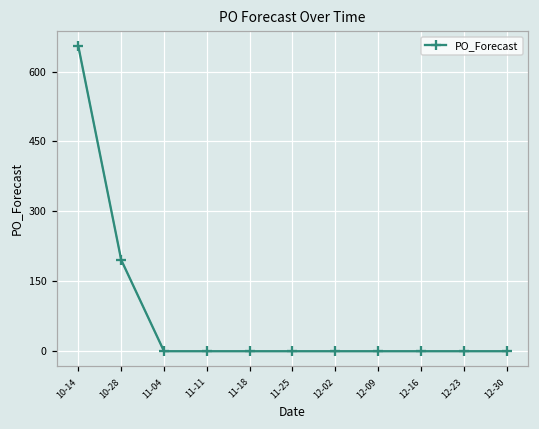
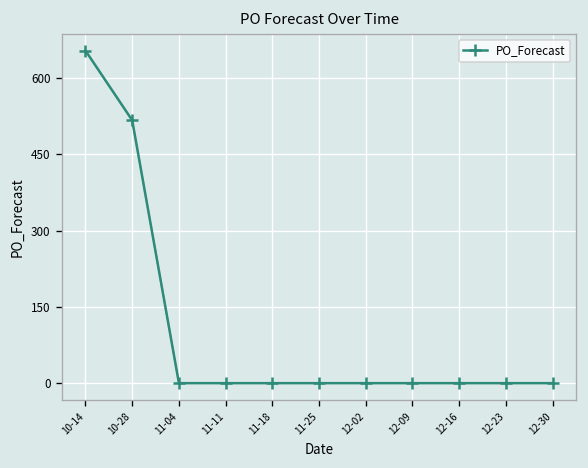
  {
    "10-14": 650,
-   "10-28": 200,
+   "10-28": 520,
    "11-04": 0,
    "11-11": 0,
    "11-18": 0,
    "11-25": 0,
    "12-02": 0,
    "12-09": 0,
    "12-16": 0,
    "12-23": 0,
    "12-30": 0
  }
